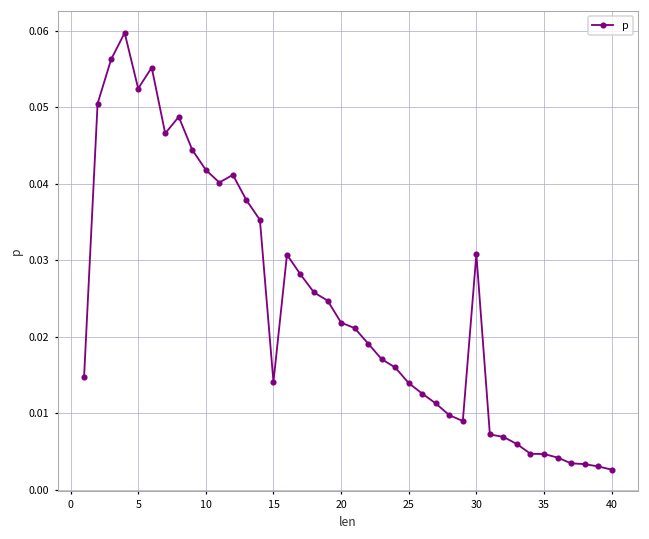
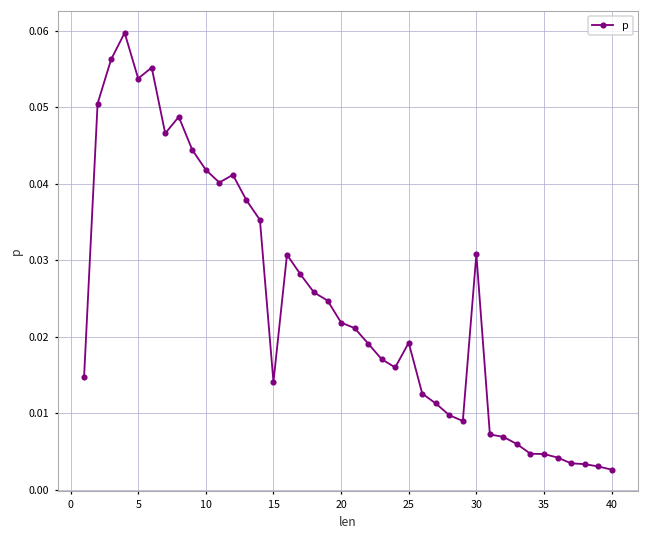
  {
-   "5": 0.052,
+   "5": 0.054,
    "10": 0.042,
    "15": 0.014,
    "20": 0.022,
-   "25": 0.014,
+   "25": 0.019,
    "30": 0.031,
    "35": 0.005,
    "40": 0.003
  }
